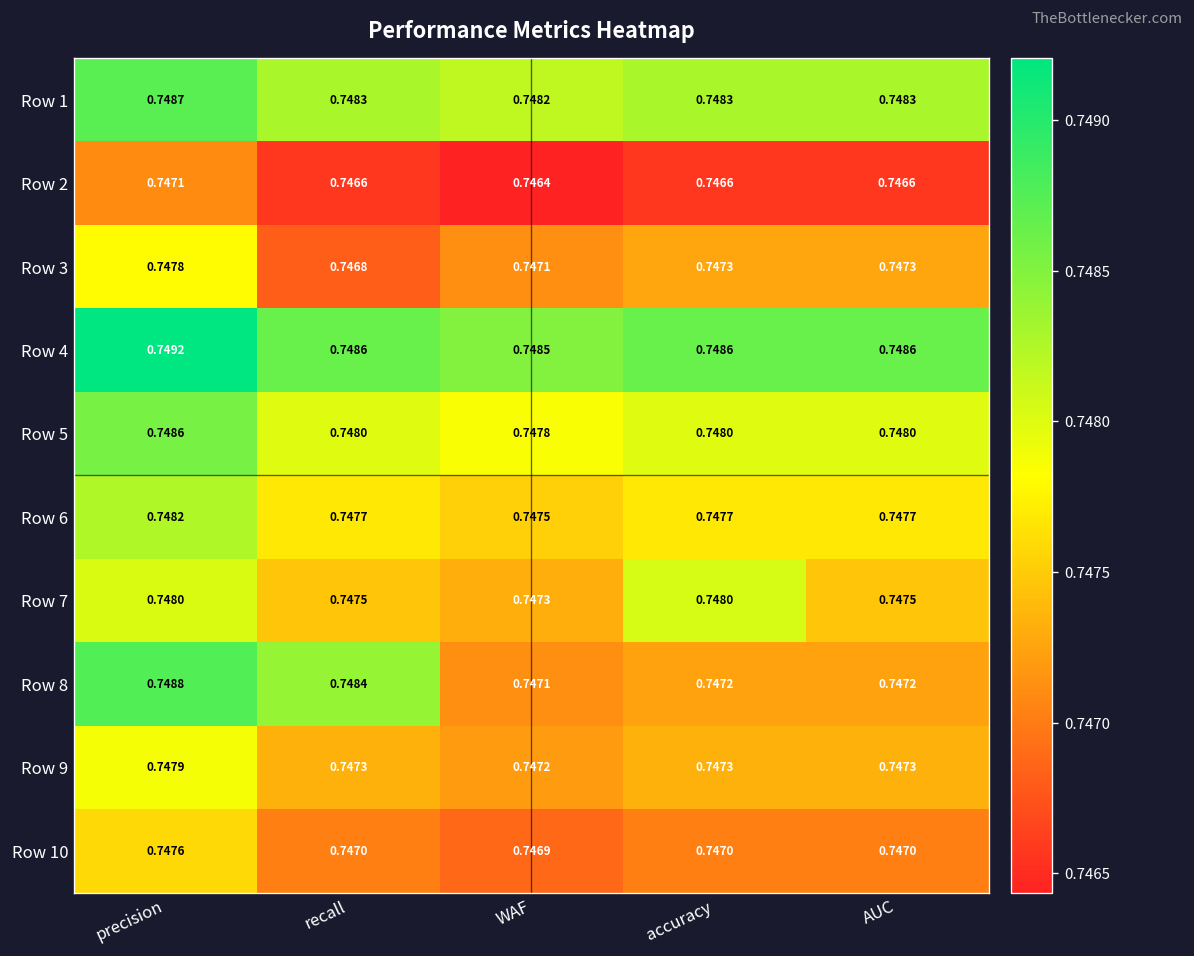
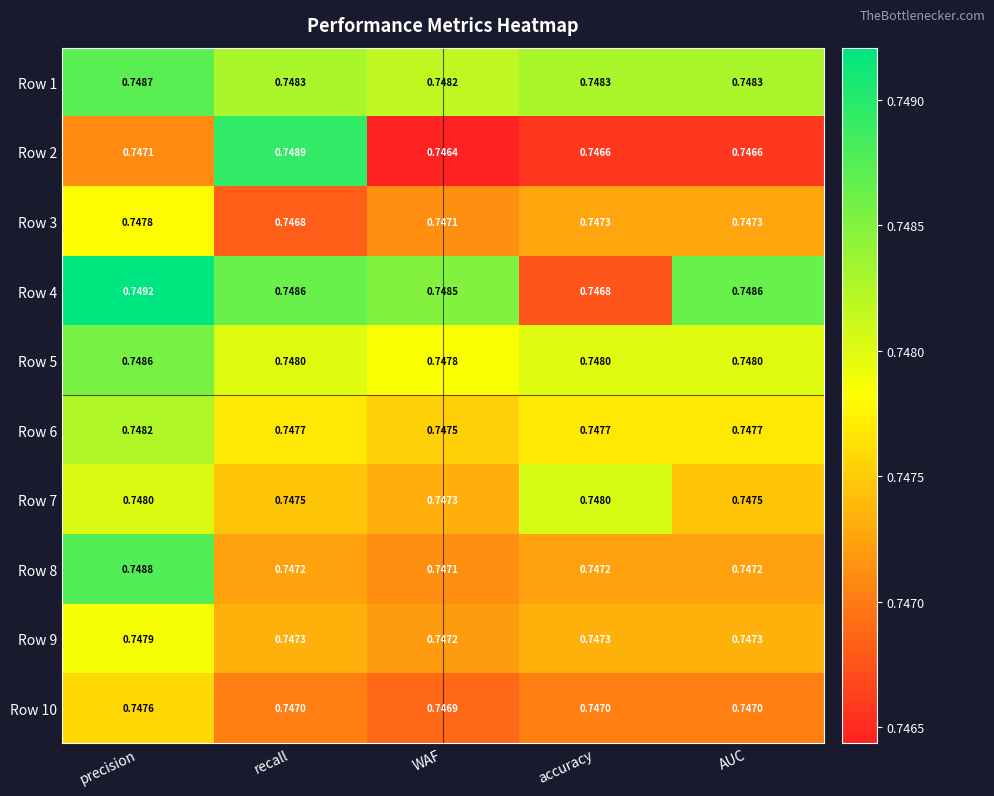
  {
    "Row 1": {
      "precision": 0.7487,
      "recall": 0.7483,
      "WAF": 0.7482,
      "accuracy": 0.7483,
      "AUC": 0.7483
    },
    "Row 2": {
      "precision": 0.7471,
-     "recall": 0.7466,
+     "recall": 0.7489,
      "WAF": 0.7464,
      "accuracy": 0.7466,
      "AUC": 0.7466
    },
    "Row 3": {
      "precision": 0.7478,
      "recall": 0.7468,
      "WAF": 0.7471,
      "accuracy": 0.7473,
      "AUC": 0.7473
    },
    "Row 4": {
      "precision": 0.7492,
      "recall": 0.7486,
      "WAF": 0.7485,
-     "accuracy": 0.7486,
+     "accuracy": 0.7468,
      "AUC": 0.7486
    },
    "Row 5": {
      "precision": 0.7486,
      "recall": 0.7480,
      "WAF": 0.7478,
      "accuracy": 0.7480,
      "AUC": 0.7480
    },
    "Row 6": {
      "precision": 0.7482,
      "recall": 0.7477,
      "WAF": 0.7475,
      "accuracy": 0.7477,
      "AUC": 0.7477
    },
    "Row 7": {
      "precision": 0.7480,
      "recall": 0.7475,
      "WAF": 0.7473,
      "accuracy": 0.7480,
      "AUC": 0.7475
    },
    "Row 8": {
      "precision": 0.7488,
-     "recall": 0.7484,
+     "recall": 0.7472,
      "WAF": 0.7471,
      "accuracy": 0.7472,
      "AUC": 0.7472
    },
    "Row 9": {
      "precision": 0.7479,
      "recall": 0.7473,
      "WAF": 0.7472,
      "accuracy": 0.7473,
      "AUC": 0.7473
    },
    "Row 10": {
      "precision": 0.7476,
      "recall": 0.7470,
      "WAF": 0.7469,
      "accuracy": 0.7470,
      "AUC": 0.7470
    }
  }
